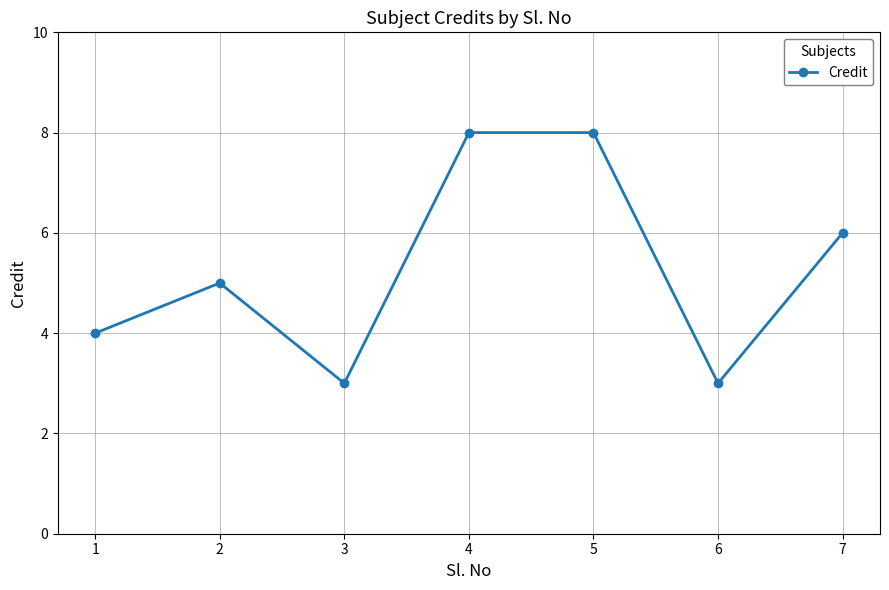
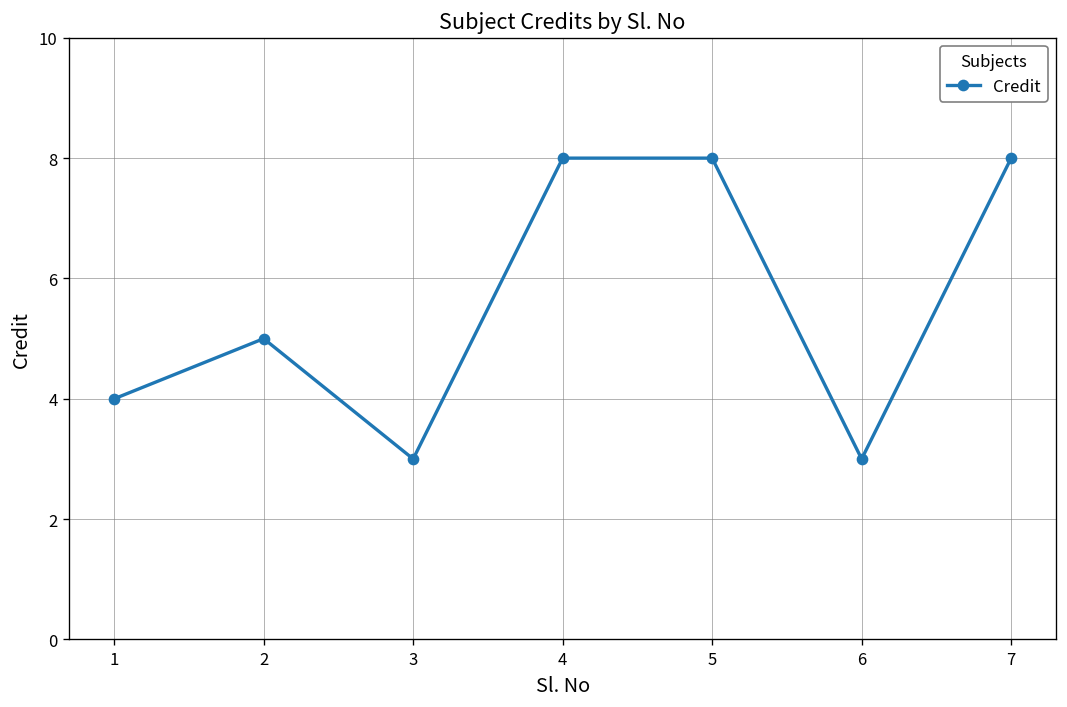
  {
    "1": 4,
    "2": 5,
    "3": 3,
    "4": 8,
    "5": 8,
    "6": 3,
-   "7": 6
+   "7": 8
  }
